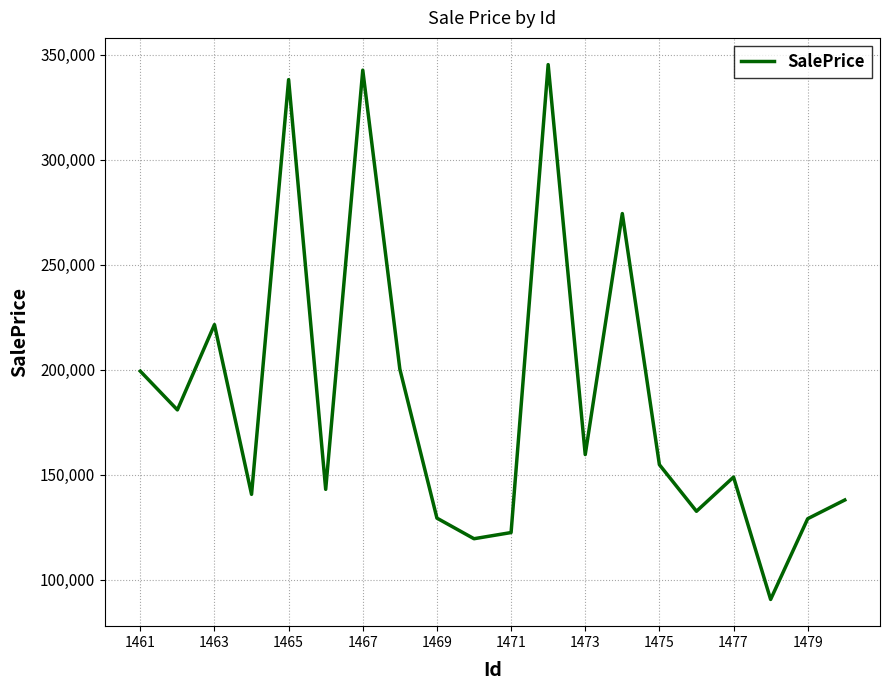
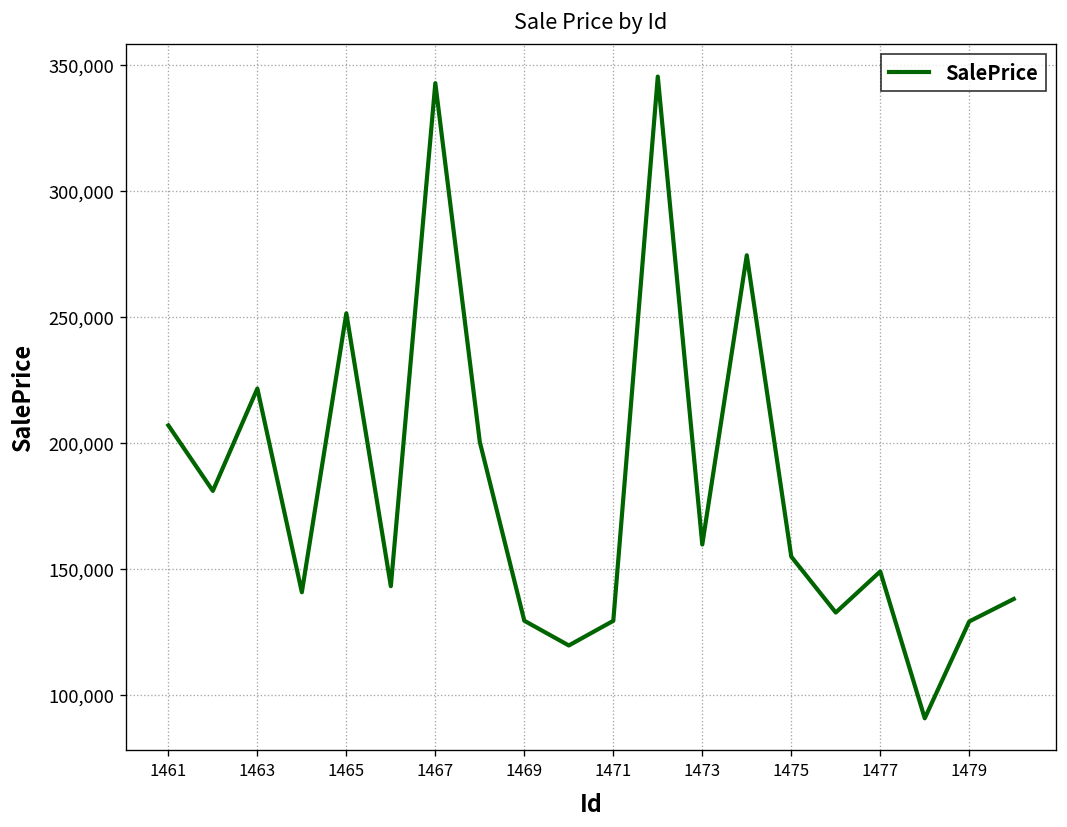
  {
-   "1461": "199,000",
+   "1461": "207,000",
    "1463": "222,000",
-   "1465": "338,000",
+   "1465": "251,000",
    "1467": "343,000",
    "1469": "129,000",
-   "1471": "122,000",
+   "1471": "129,000",
    "1473": "160,000",
    "1475": "155,000",
    "1477": "149,000",
    "1479": "129,000"
  }
